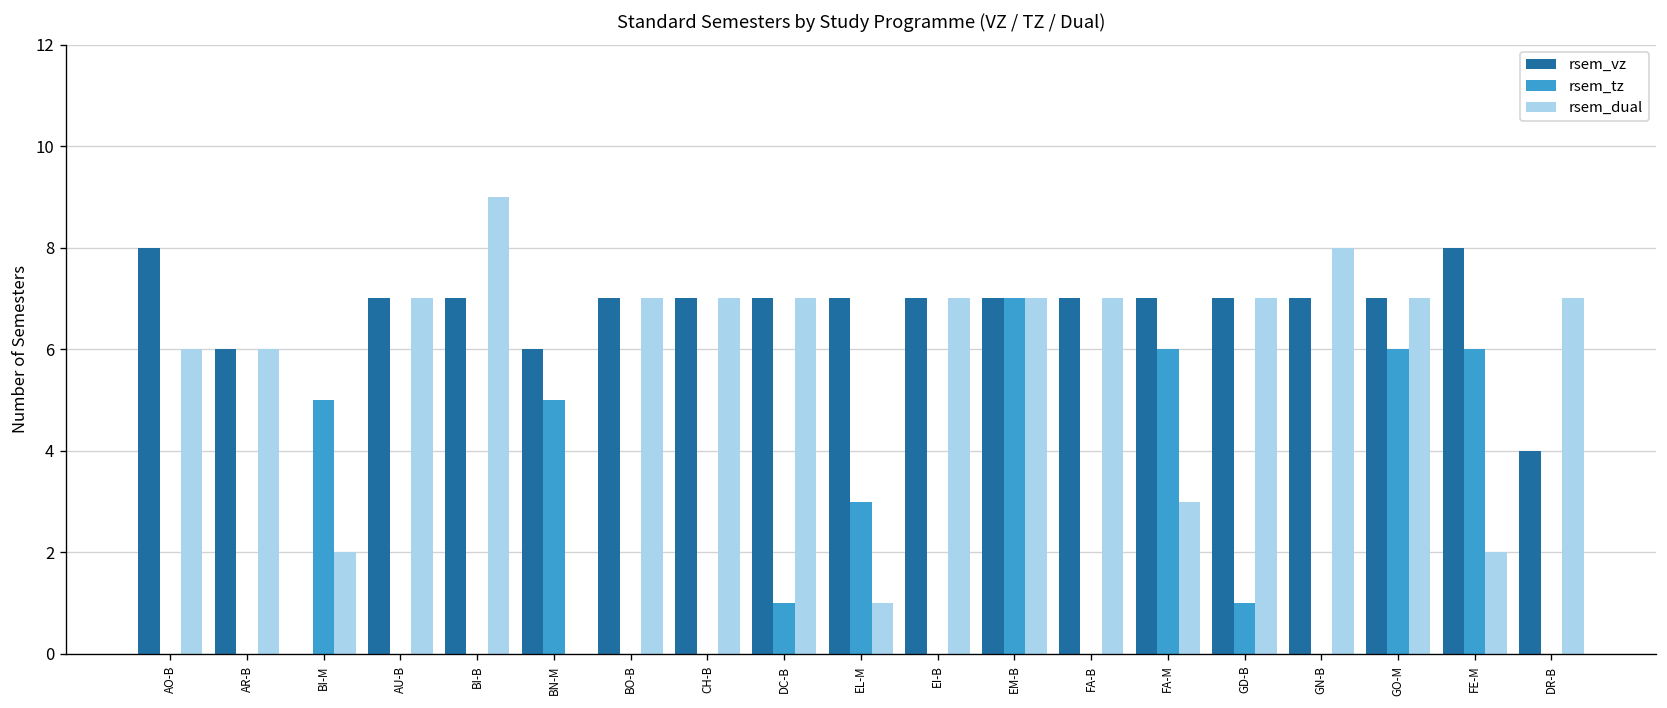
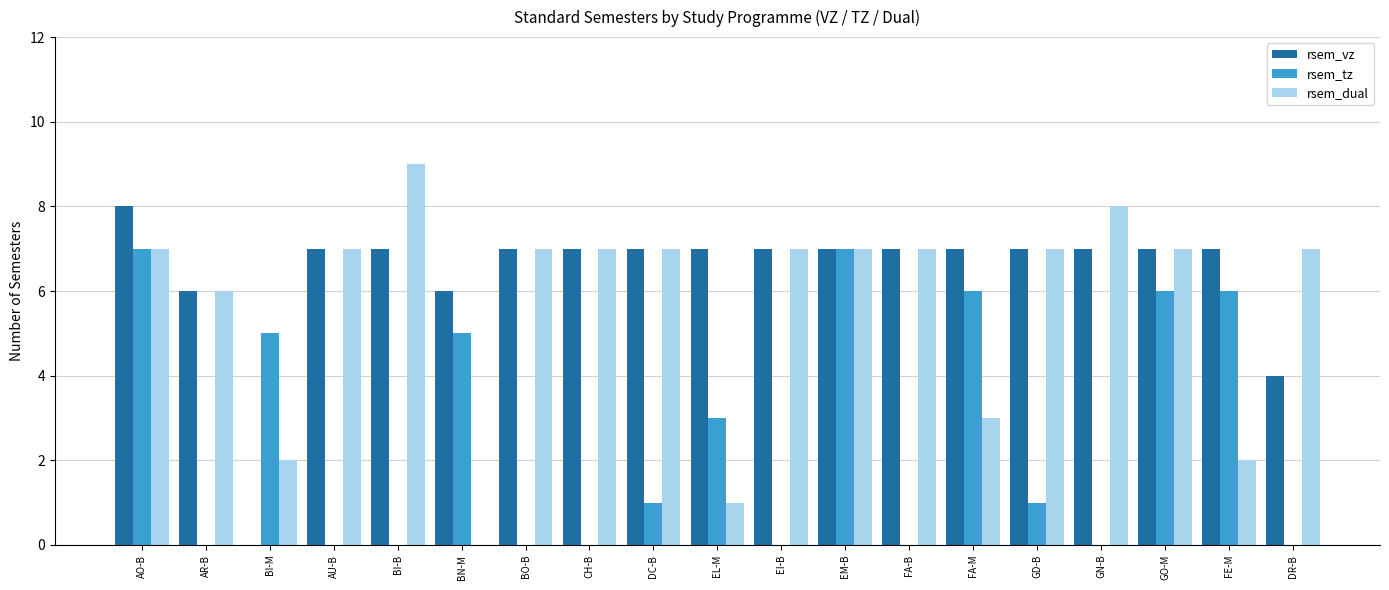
  {
    "rsem_vz": {
      "AO-B": 8,
      "AR-B": 6,
      "BI-M": 0,
      "AU-B": 7,
      "BI-B": 7,
      "BN-M": 6,
      "BO-B": 7,
      "CH-B": 7,
      "DC-B": 7,
      "EL-M": 7,
      "EI-B": 7,
      "EM-B": 7,
      "FA-B": 7,
      "FA-M": 7,
      "GD-B": 7,
      "GN-B": 7,
      "GO-M": 7,
-     "FE-M": 8,
+     "FE-M": 7,
      "DR-B": 4
    },
    "rsem_tz": {
-     "AO-B": 0,
+     "AO-B": 7,
      "AR-B": 0,
      "BI-M": 5,
      "AU-B": 0,
      "BI-B": 0,
      "BN-M": 5,
      "BO-B": 0,
      "CH-B": 0,
      "DC-B": 1,
      "EL-M": 3,
      "EI-B": 0,
      "EM-B": 7,
      "FA-B": 0,
      "FA-M": 6,
      "GD-B": 1,
      "GN-B": 0,
      "GO-M": 6,
      "FE-M": 6,
      "DR-B": 0
    },
    "rsem_dual": {
-     "AO-B": 6,
+     "AO-B": 7,
      "AR-B": 6,
      "BI-M": 2,
      "AU-B": 7,
      "BI-B": 9,
      "BN-M": 0,
      "BO-B": 7,
      "CH-B": 7,
      "DC-B": 7,
      "EL-M": 1,
      "EI-B": 7,
      "EM-B": 7,
      "FA-B": 7,
      "FA-M": 3,
      "GD-B": 7,
      "GN-B": 8,
      "GO-M": 7,
      "FE-M": 2,
      "DR-B": 7
    }
  }
